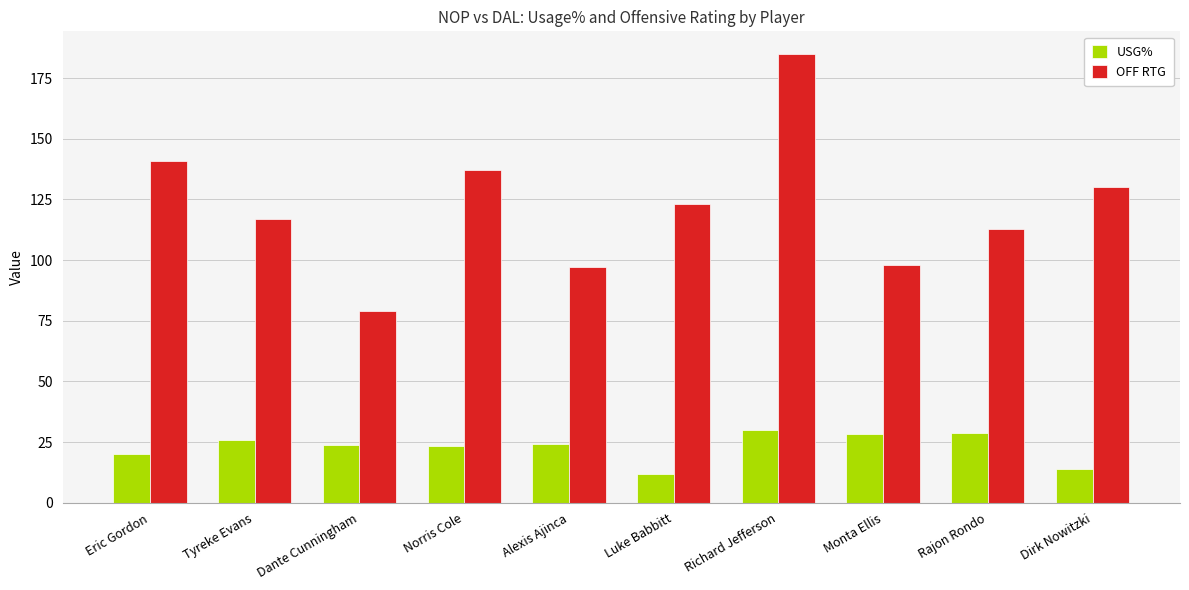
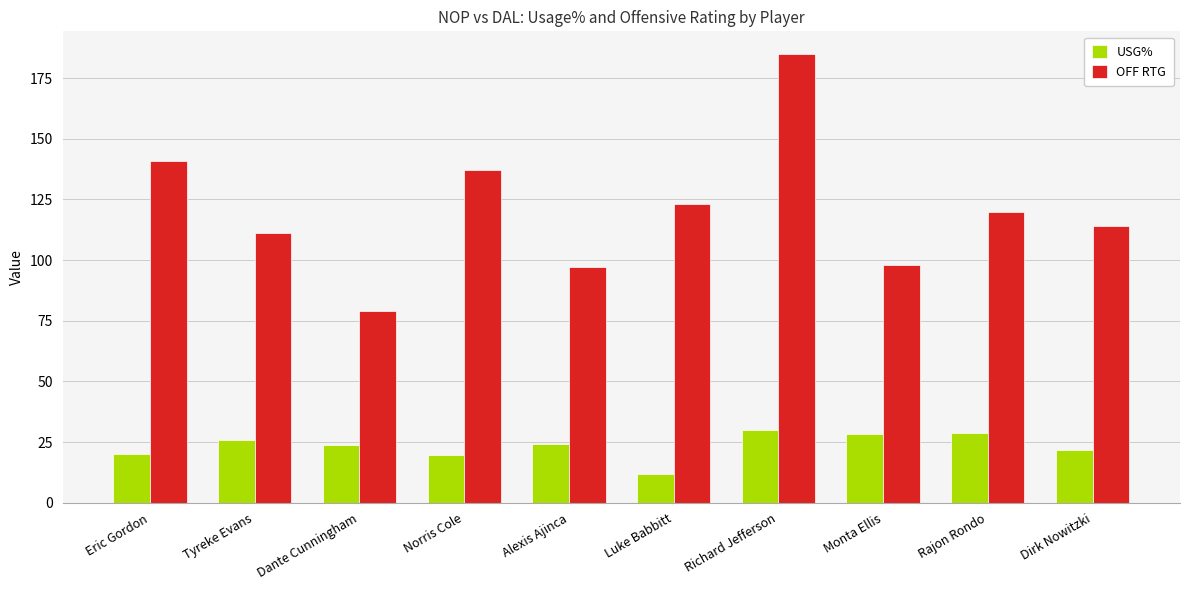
  {
    "USG%": {
      "Eric Gordon": 20,
      "Tyreke Evans": 26,
      "Dante Cunningham": 24,
-     "Norris Cole": 23,
+     "Norris Cole": 20,
      "Alexis Ajinca": 24,
      "Luke Babbitt": 12,
      "Richard Jefferson": 30,
      "Monta Ellis": 28,
      "Rajon Rondo": 29,
-     "Dirk Nowitzki": 14
+     "Dirk Nowitzki": 22
    },
    "OFF RTG": {
      "Eric Gordon": 141,
-     "Tyreke Evans": 117,
+     "Tyreke Evans": 111,
      "Dante Cunningham": 79,
      "Norris Cole": 137,
      "Alexis Ajinca": 97,
      "Luke Babbitt": 123,
      "Richard Jefferson": 185,
      "Monta Ellis": 98,
-     "Rajon Rondo": 113,
-     "Dirk Nowitzki": 130
+     "Rajon Rondo": 120,
+     "Dirk Nowitzki": 114
    }
  }
